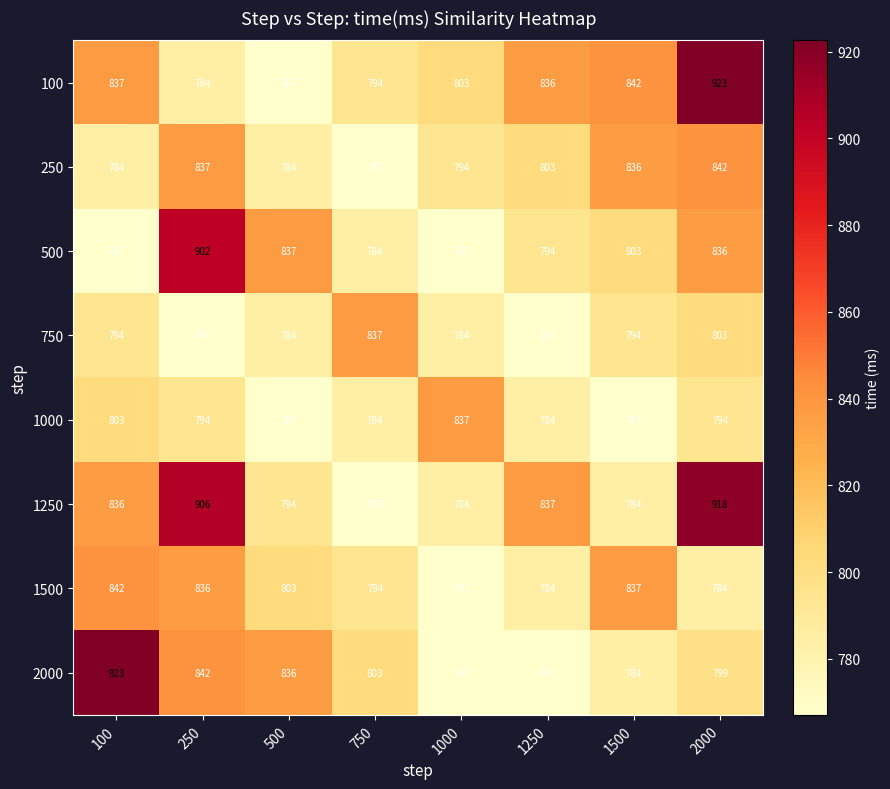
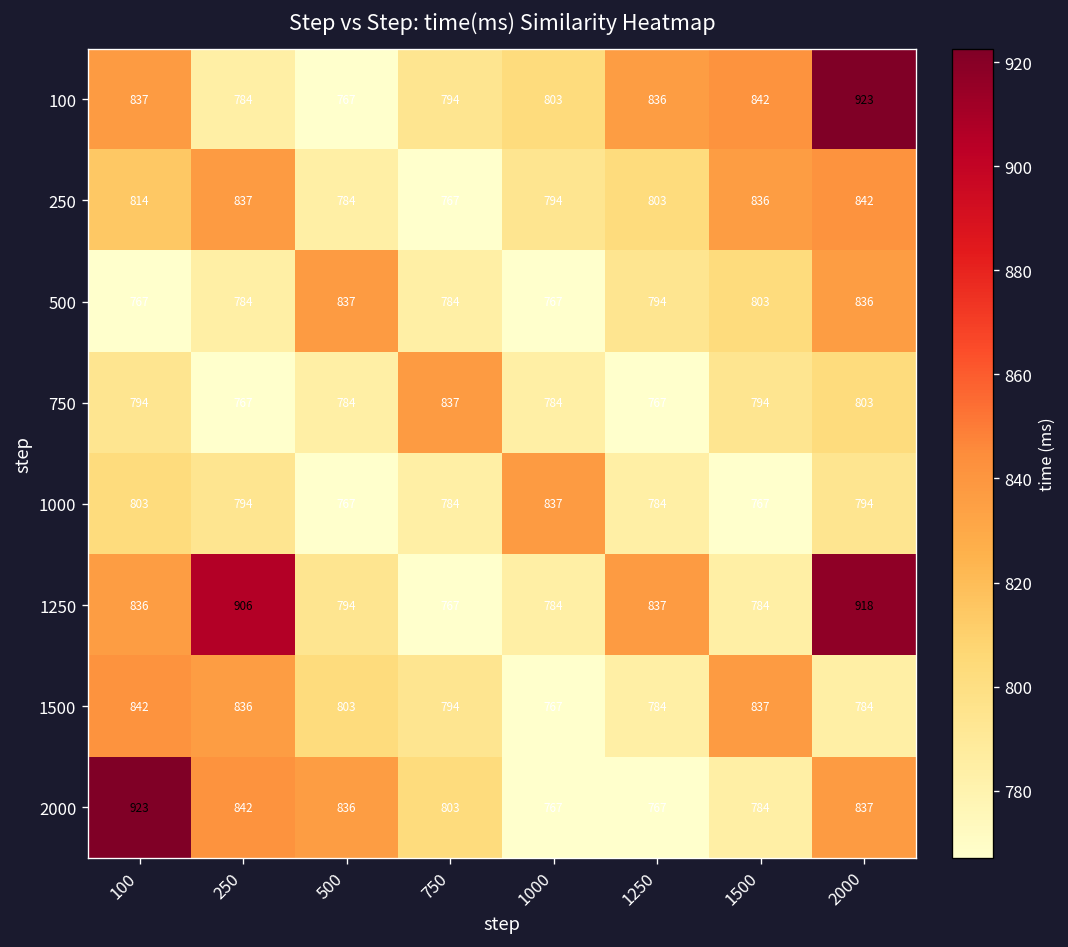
  {
    "100": {
      "100": 837,
      "250": 784,
      "500": 767,
      "750": 794,
      "1000": 803,
      "1250": 836,
      "1500": 842,
      "2000": 923
    },
    "250": {
-     "100": 784,
+     "100": 814,
      "250": 837,
      "500": 784,
      "750": 767,
      "1000": 794,
      "1250": 803,
      "1500": 836,
      "2000": 842
    },
    "500": {
      "100": 767,
-     "250": 902,
+     "250": 784,
      "500": 837,
      "750": 784,
      "1000": 767,
      "1250": 794,
      "1500": 803,
      "2000": 836
    },
    "750": {
      "100": 794,
      "250": 767,
      "500": 784,
      "750": 837,
      "1000": 784,
      "1250": 767,
      "1500": 794,
      "2000": 803
    },
    "1000": {
      "100": 803,
      "250": 794,
      "500": 767,
      "750": 784,
      "1000": 837,
      "1250": 784,
      "1500": 767,
      "2000": 794
    },
    "1250": {
      "100": 836,
      "250": 906,
      "500": 794,
      "750": 767,
      "1000": 784,
      "1250": 837,
      "1500": 784,
      "2000": 918
    },
    "1500": {
      "100": 842,
      "250": 836,
      "500": 803,
      "750": 794,
      "1000": 767,
      "1250": 784,
      "1500": 837,
      "2000": 784
    },
    "2000": {
      "100": 923,
      "250": 842,
      "500": 836,
      "750": 803,
      "1000": 767,
      "1250": 767,
      "1500": 784,
-     "2000": 799
+     "2000": 837
    }
  }
